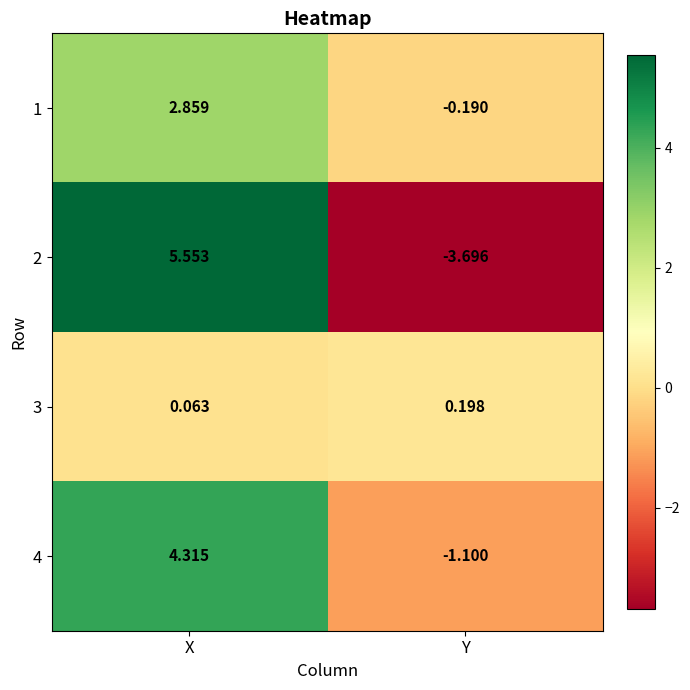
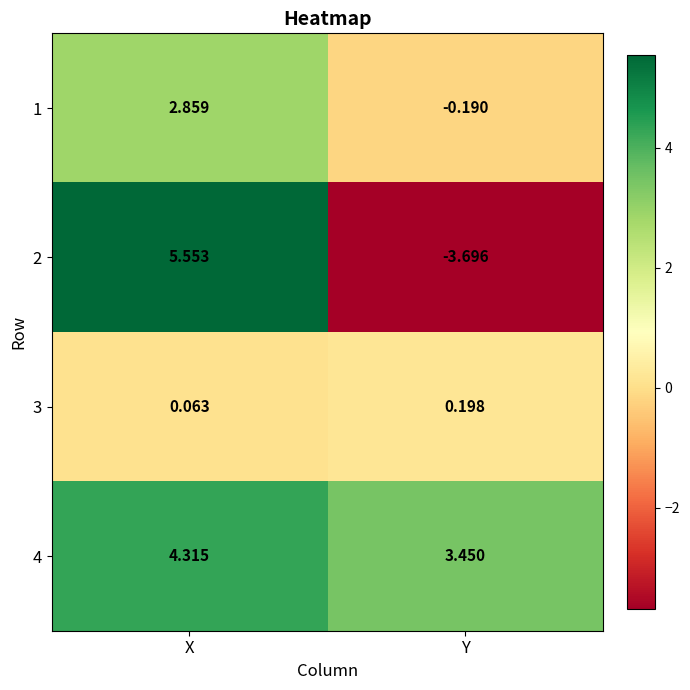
  {
    "1": {
      "X": 2.859,
      "Y": -0.190
    },
    "2": {
      "X": 5.553,
      "Y": -3.696
    },
    "3": {
      "X": 0.063,
      "Y": 0.198
    },
    "4": {
      "X": 4.315,
-     "Y": -1.100
+     "Y": 3.450
    }
  }
